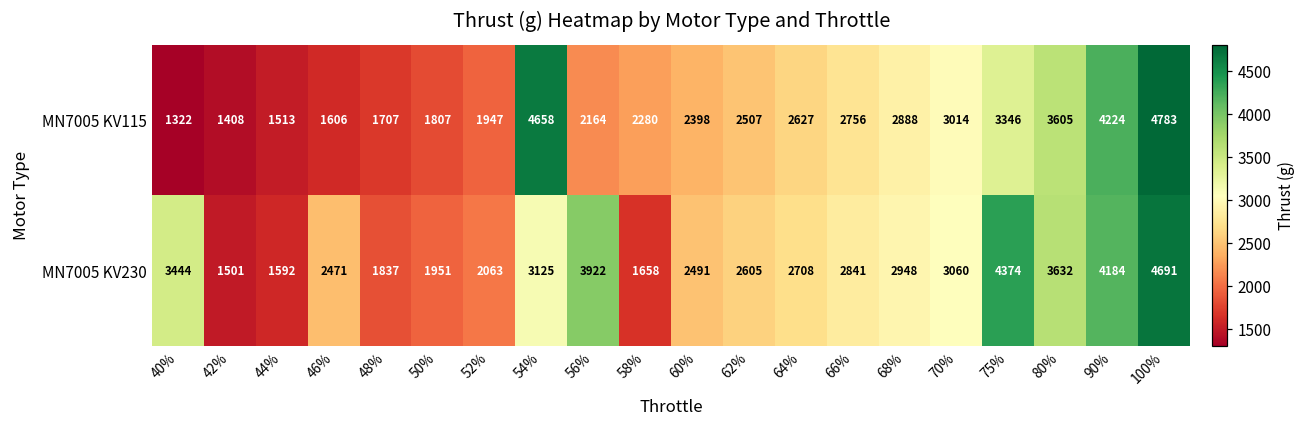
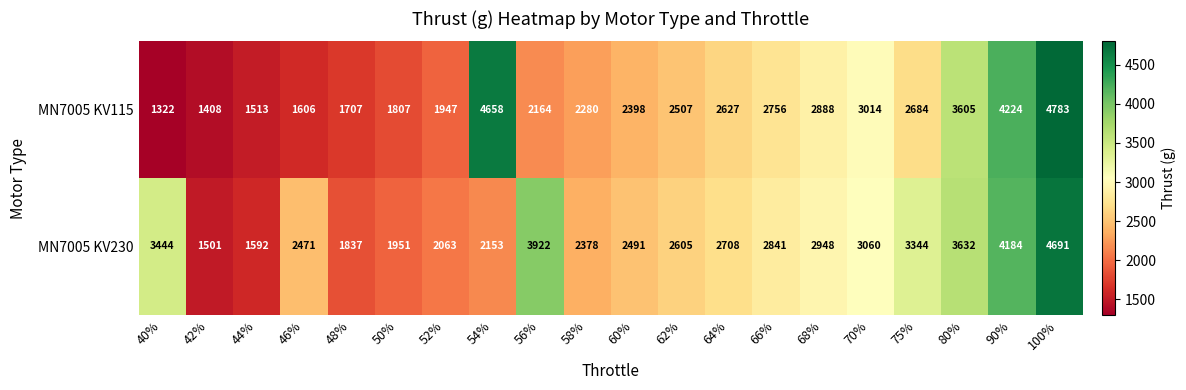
  {
    "MN7005 KV115": {
      "40%": 1322,
      "42%": 1408,
      "44%": 1513,
      "46%": 1606,
      "48%": 1707,
      "50%": 1807,
      "52%": 1947,
      "54%": 4658,
      "56%": 2164,
      "58%": 2280,
      "60%": 2398,
      "62%": 2507,
      "64%": 2627,
      "66%": 2756,
      "68%": 2888,
      "70%": 3014,
-     "75%": 3346,
+     "75%": 2684,
      "80%": 3605,
      "90%": 4224,
      "100%": 4783
    },
    "MN7005 KV230": {
      "40%": 3444,
      "42%": 1501,
      "44%": 1592,
      "46%": 2471,
      "48%": 1837,
      "50%": 1951,
      "52%": 2063,
-     "54%": 3125,
+     "54%": 2153,
      "56%": 3922,
-     "58%": 1658,
+     "58%": 2378,
      "60%": 2491,
      "62%": 2605,
      "64%": 2708,
      "66%": 2841,
      "68%": 2948,
      "70%": 3060,
-     "75%": 4374,
+     "75%": 3344,
      "80%": 3632,
      "90%": 4184,
      "100%": 4691
    }
  }
